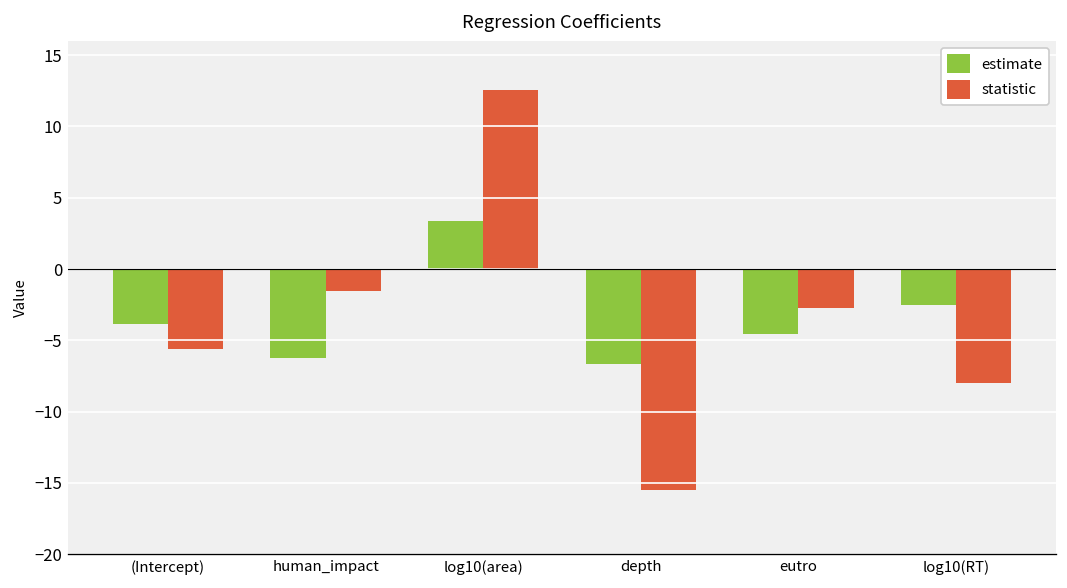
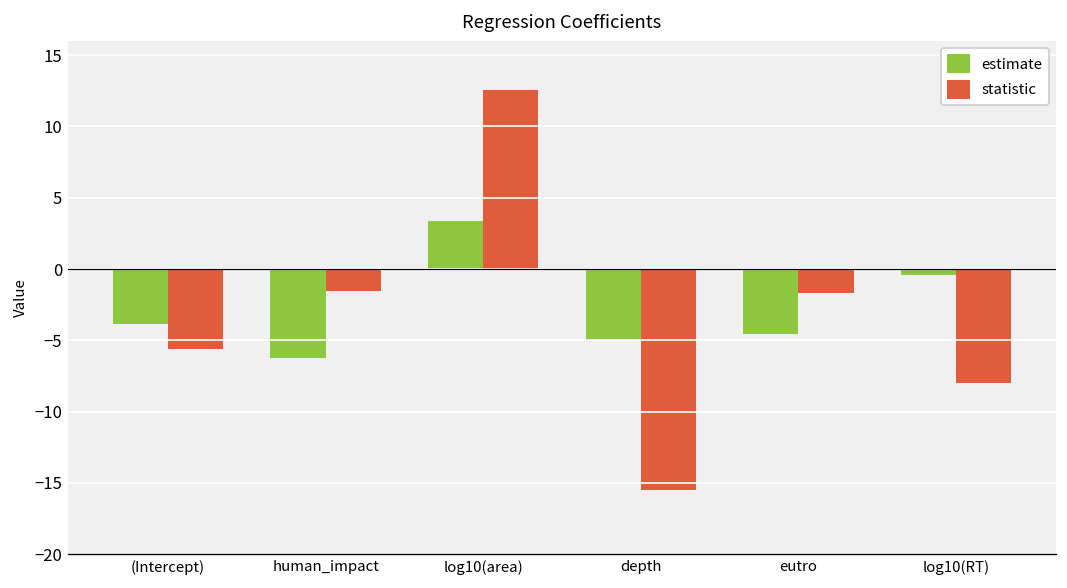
  {
    "estimate": {
      "(Intercept)": -3.9,
      "human_impact": -6.2,
      "log10(area)": 3.3,
-     "depth": -6.7,
+     "depth": -5.0,
      "eutro": -4.5,
-     "log10(RT)": -2.5
+     "log10(RT)": -0.4
    },
    "statistic": {
      "(Intercept)": -5.6,
      "human_impact": -1.5,
      "log10(area)": 12.5,
      "depth": -15.5,
-     "eutro": -2.8,
+     "eutro": -1.7,
      "log10(RT)": -8.0
    }
  }
